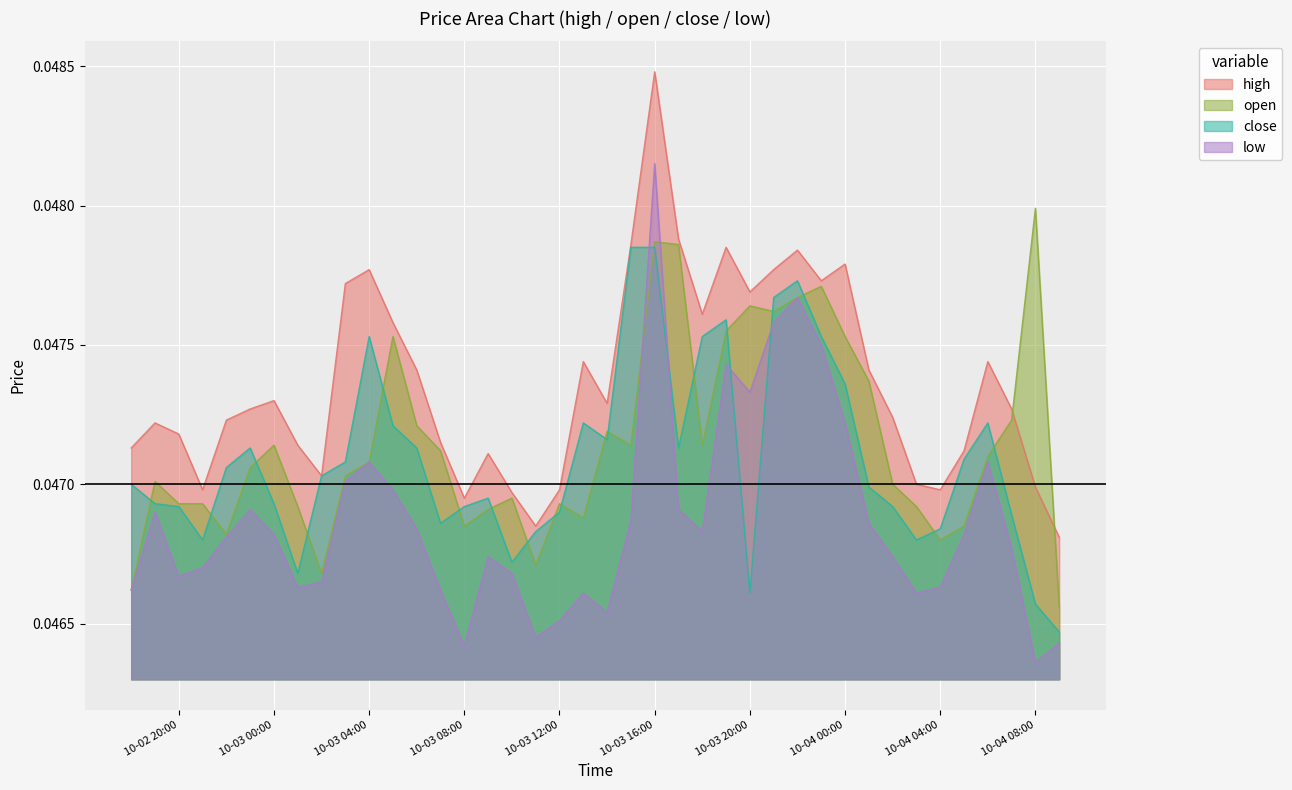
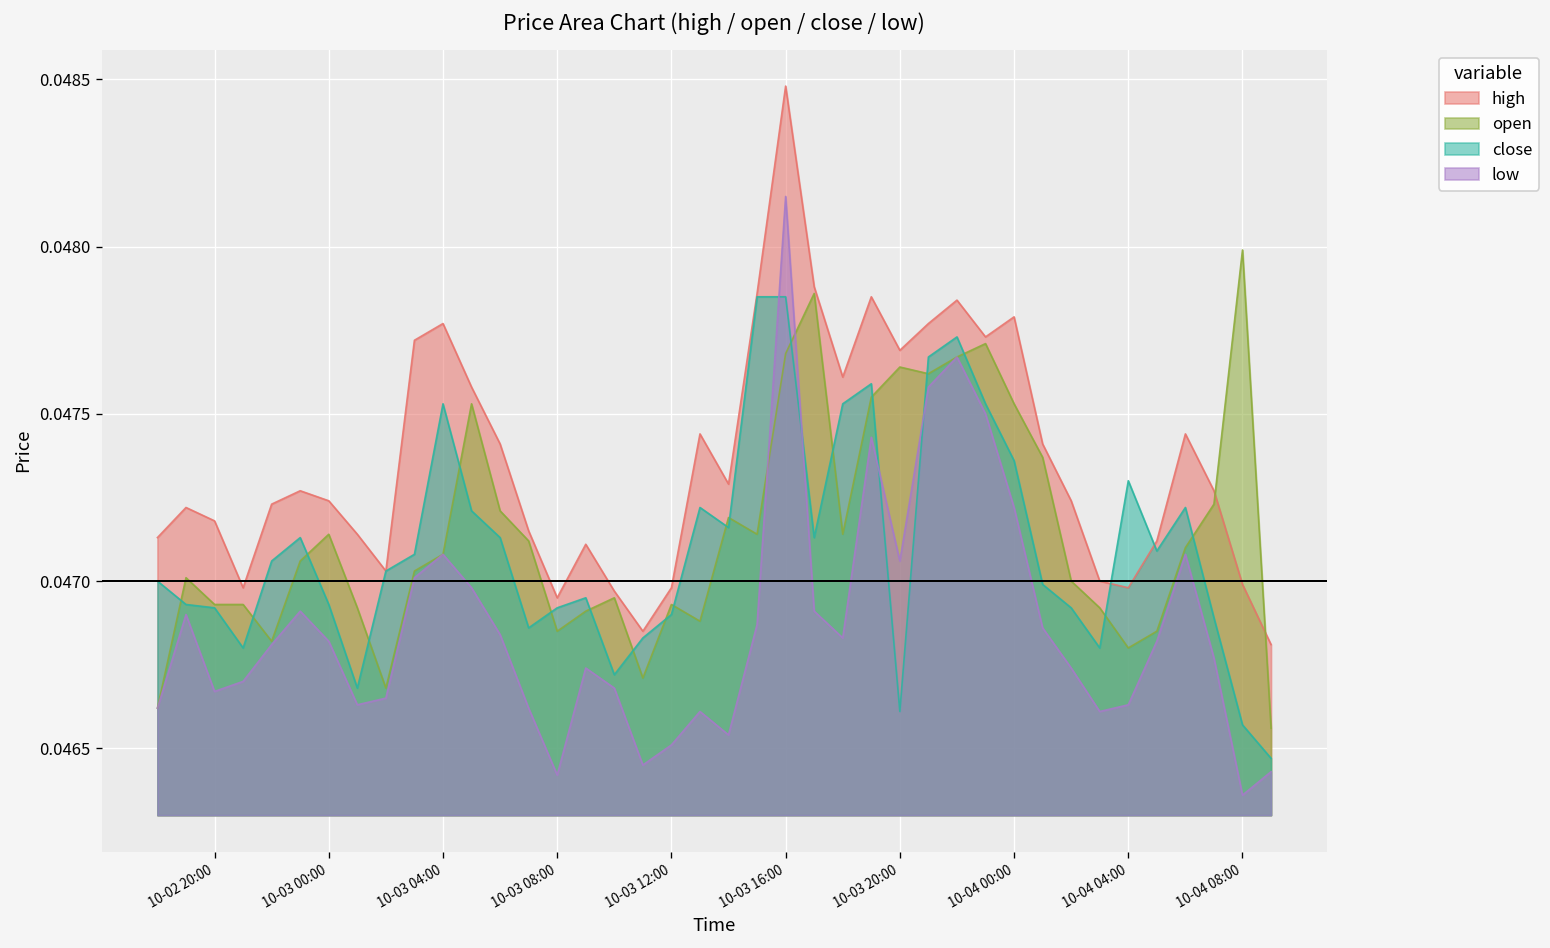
  {
    "high": {
      "10-02 20:00": 0.04718,
-     "10-03 00:00": 0.04730,
+     "10-03 00:00": 0.04724,
      "10-03 04:00": 0.04777,
      "10-03 08:00": 0.04695,
      "10-03 12:00": 0.04698,
      "10-03 16:00": 0.04848,
      "10-03 20:00": 0.04769,
      "10-04 00:00": 0.04779,
      "10-04 04:00": 0.04698,
      "10-04 08:00": 0.04699
    },
    "open": {
      "10-02 20:00": 0.04693,
      "10-03 00:00": 0.04714,
      "10-03 08:00": 0.04685,
      "10-03 12:00": 0.04693,
-     "10-03 16:00": 0.04787,
+     "10-03 16:00": 0.04768,
      "10-03 20:00": 0.04764,
      "10-04 00:00": 0.04753,
      "10-04 04:00": 0.04680,
      "10-04 08:00": 0.04799
    },
    "close": {
      "10-02 20:00": 0.04692,
      "10-03 00:00": 0.04693,
      "10-03 04:00": 0.04753,
      "10-03 08:00": 0.04692,
      "10-03 12:00": 0.04690,
      "10-03 16:00": 0.04785,
      "10-03 20:00": 0.04661,
      "10-04 00:00": 0.04736,
-     "10-04 04:00": 0.04684,
+     "10-04 04:00": 0.04730,
      "10-04 08:00": 0.04657
    },
    "low": {
      "10-02 20:00": 0.04667,
      "10-03 00:00": 0.04682,
      "10-03 08:00": 0.04642,
      "10-03 12:00": 0.04651,
      "10-03 16:00": 0.04815,
-     "10-03 20:00": 0.04733,
+     "10-03 20:00": 0.04706,
      "10-04 00:00": 0.04722,
      "10-04 04:00": 0.04663,
      "10-04 08:00": 0.04636
    }
  }
